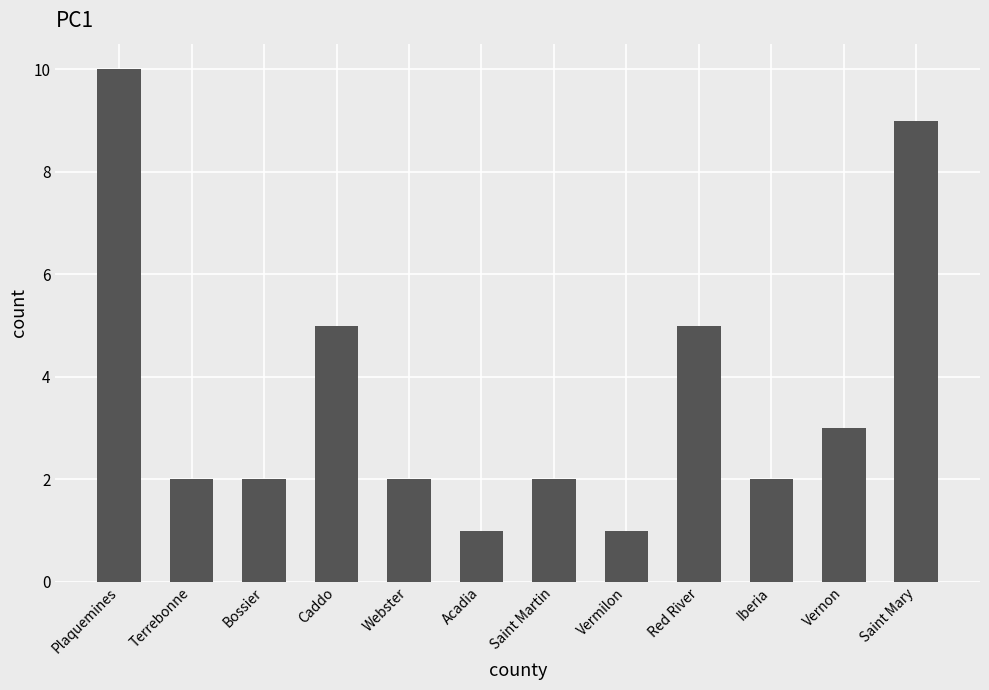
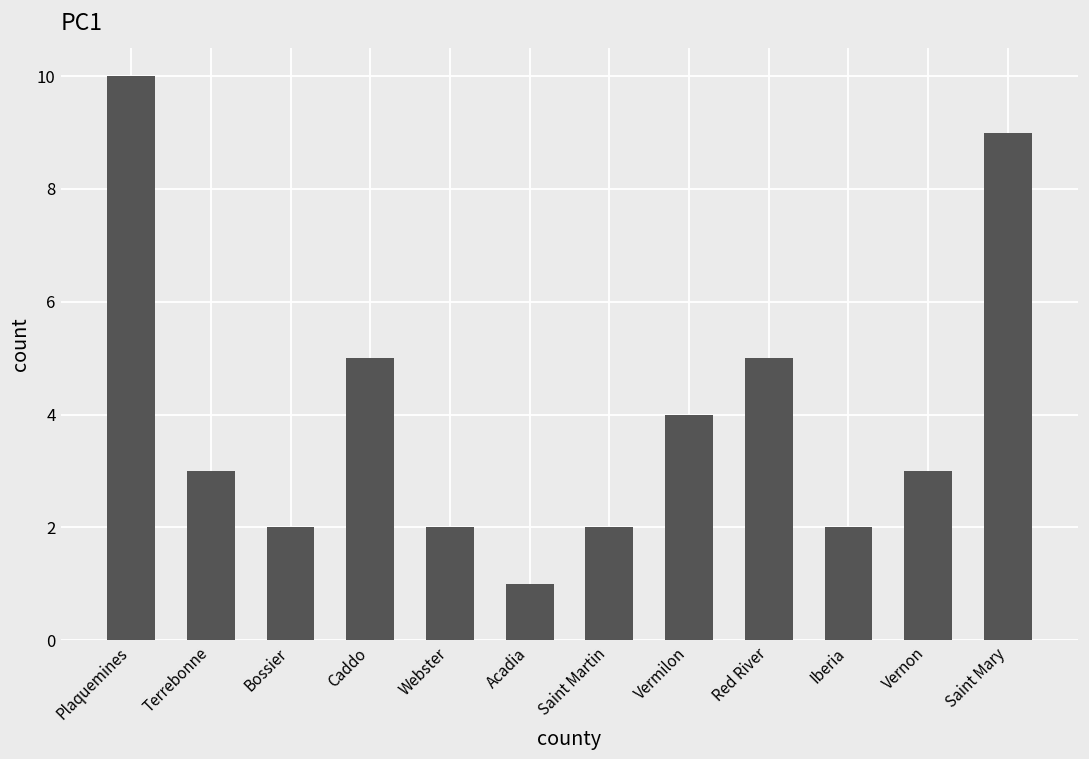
  {
    "Plaquemines": 10,
-   "Terrebonne": 2,
+   "Terrebonne": 3,
    "Bossier": 2,
    "Caddo": 5,
    "Webster": 2,
    "Acadia": 1,
    "Saint Martin": 2,
-   "Vermilon": 1,
+   "Vermilon": 4,
    "Red River": 5,
    "Iberia": 2,
    "Vernon": 3,
    "Saint Mary": 9
  }
